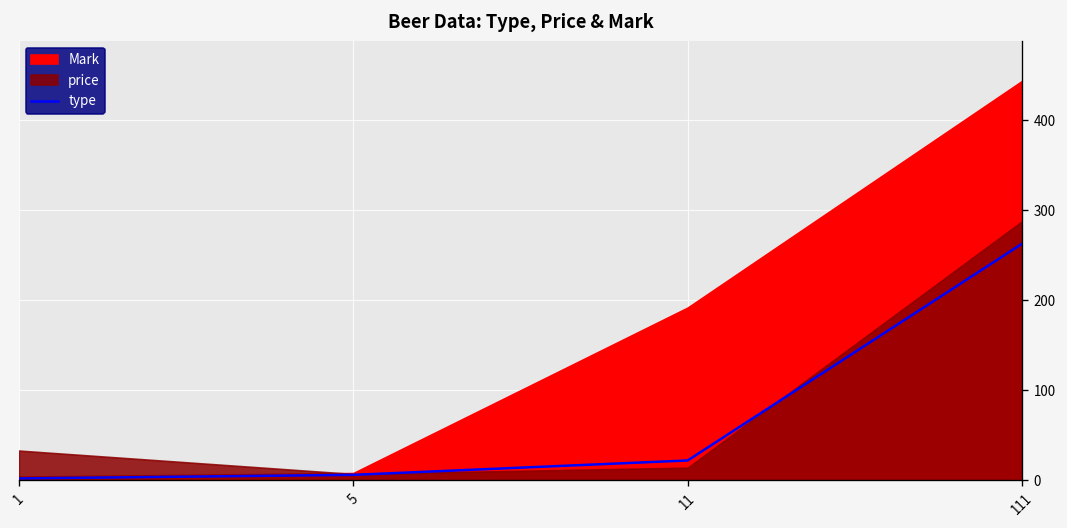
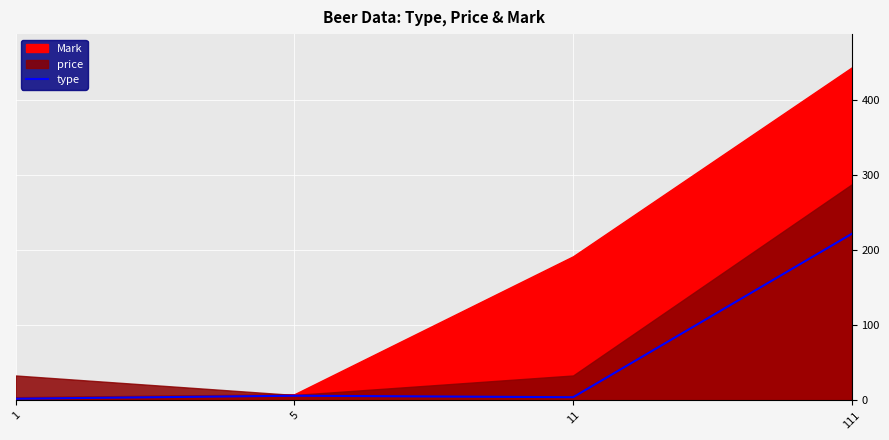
  {
    "type": {
-     "11": 20,
-     "111": 260
+     "11": 0,
+     "111": 220
    },
    "Mark": {
      "11": 190,
      "111": 440
    },
    "price": {
      "1": 30,
-     "11": 10,
+     "11": 30,
      "111": 290
    }
  }
